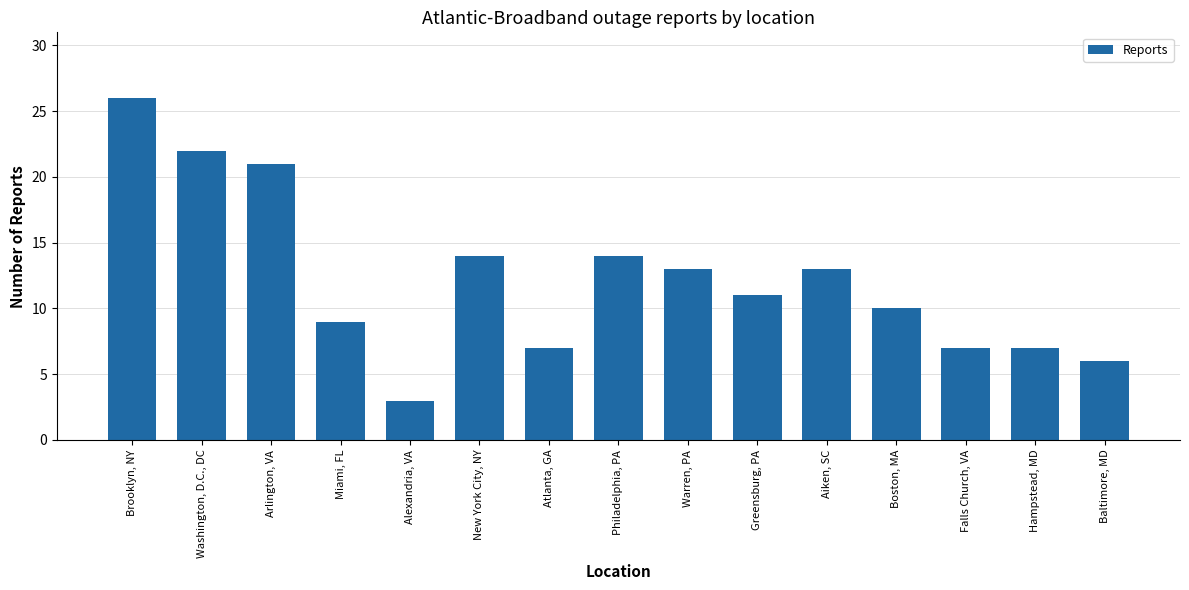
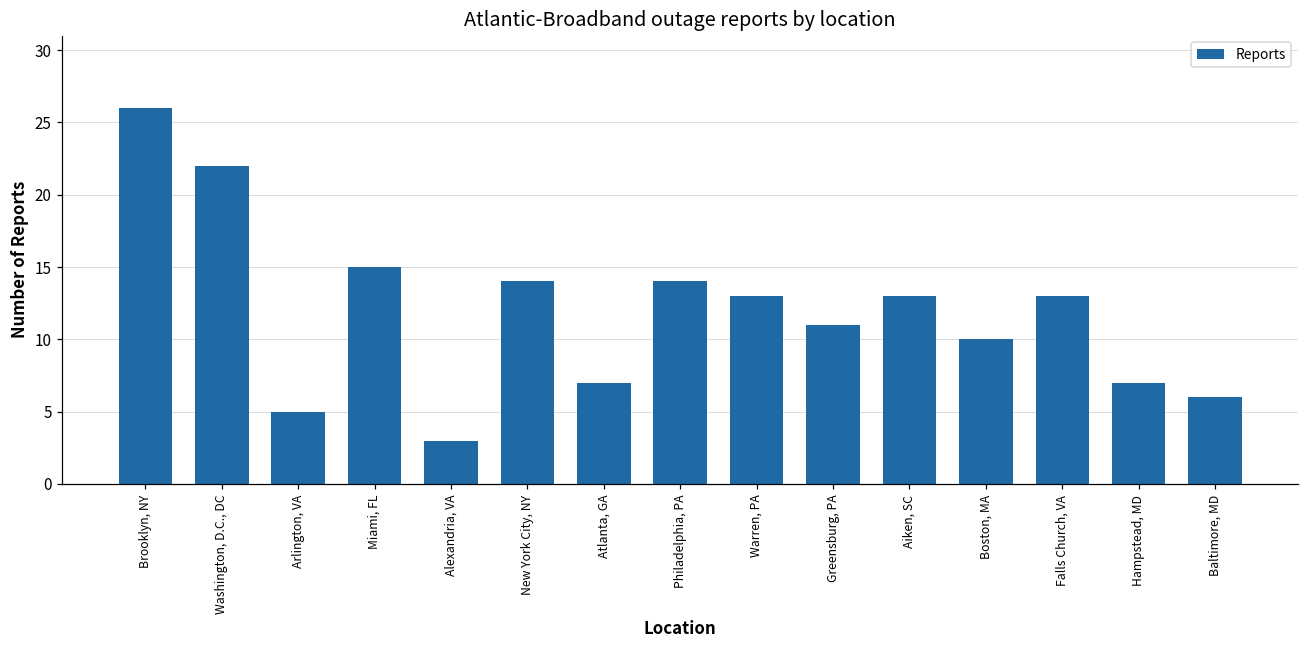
  {
    "Brooklyn, NY": 26,
    "Washington, D.C., DC": 22,
-   "Arlington, VA": 21,
-   "Miami, FL": 9,
+   "Arlington, VA": 5,
+   "Miami, FL": 15,
    "Alexandria, VA": 3,
    "New York City, NY": 14,
    "Atlanta, GA": 7,
    "Philadelphia, PA": 14,
    "Warren, PA": 13,
    "Greensburg, PA": 11,
    "Aiken, SC": 13,
    "Boston, MA": 10,
-   "Falls Church, VA": 7,
+   "Falls Church, VA": 13,
    "Hampstead, MD": 7,
    "Baltimore, MD": 6
  }
